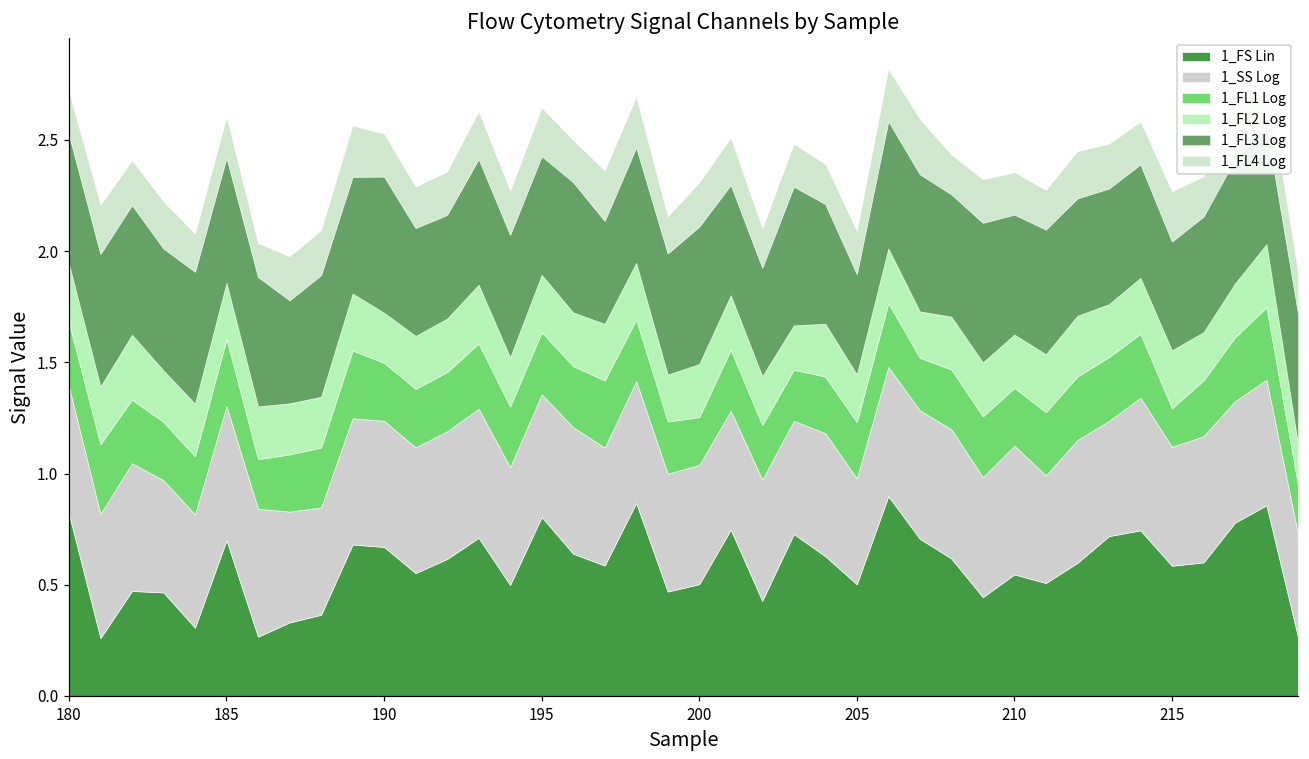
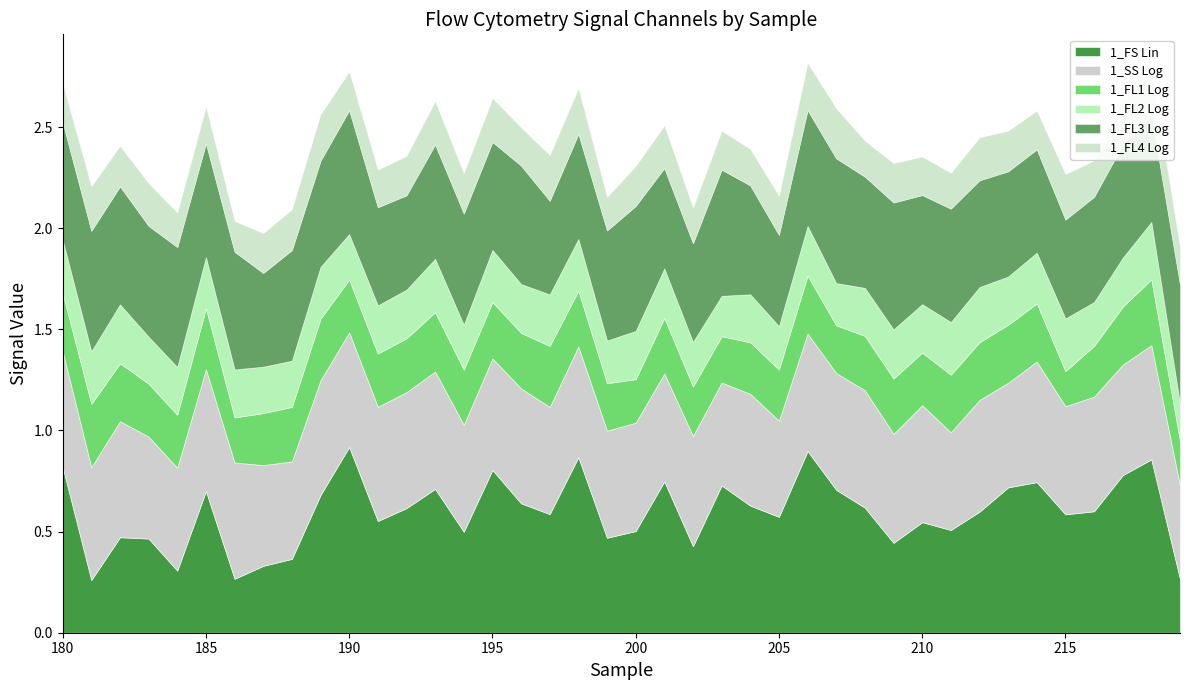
  {
    "1_FS Lin": {
      "180": 0.82,
      "185": 0.70,
-     "190": 0.67,
+     "190": 0.92,
      "195": 0.80,
      "200": 0.50,
-     "205": 0.50,
+     "205": 0.57,
      "210": 0.55,
      "215": 0.59
    },
    "1_FL1 Log": {
      "180": 0.29,
      "185": 0.30,
      "190": 0.26,
      "195": 0.28,
      "200": 0.21,
      "205": 0.25,
      "210": 0.26,
      "215": 0.17
    },
    "1_FL3 Log": {
      "180": 0.58,
      "185": 0.56,
      "190": 0.61,
      "195": 0.53,
      "200": 0.62,
      "205": 0.45,
      "210": 0.54,
      "215": 0.49
    }
  }
